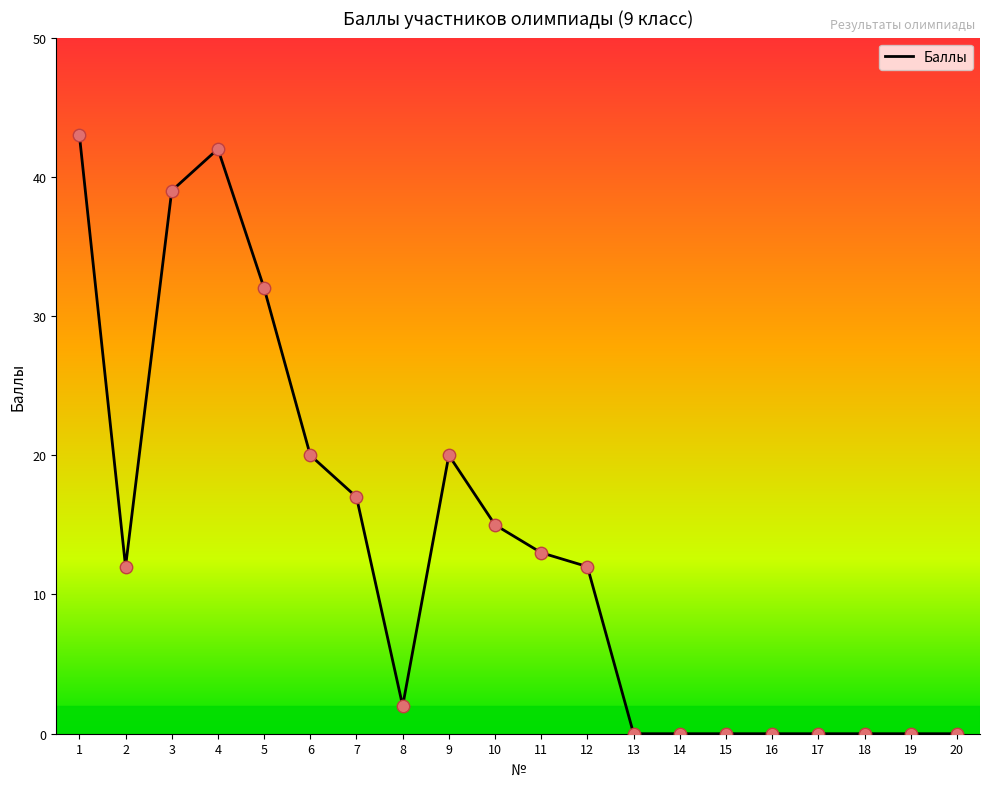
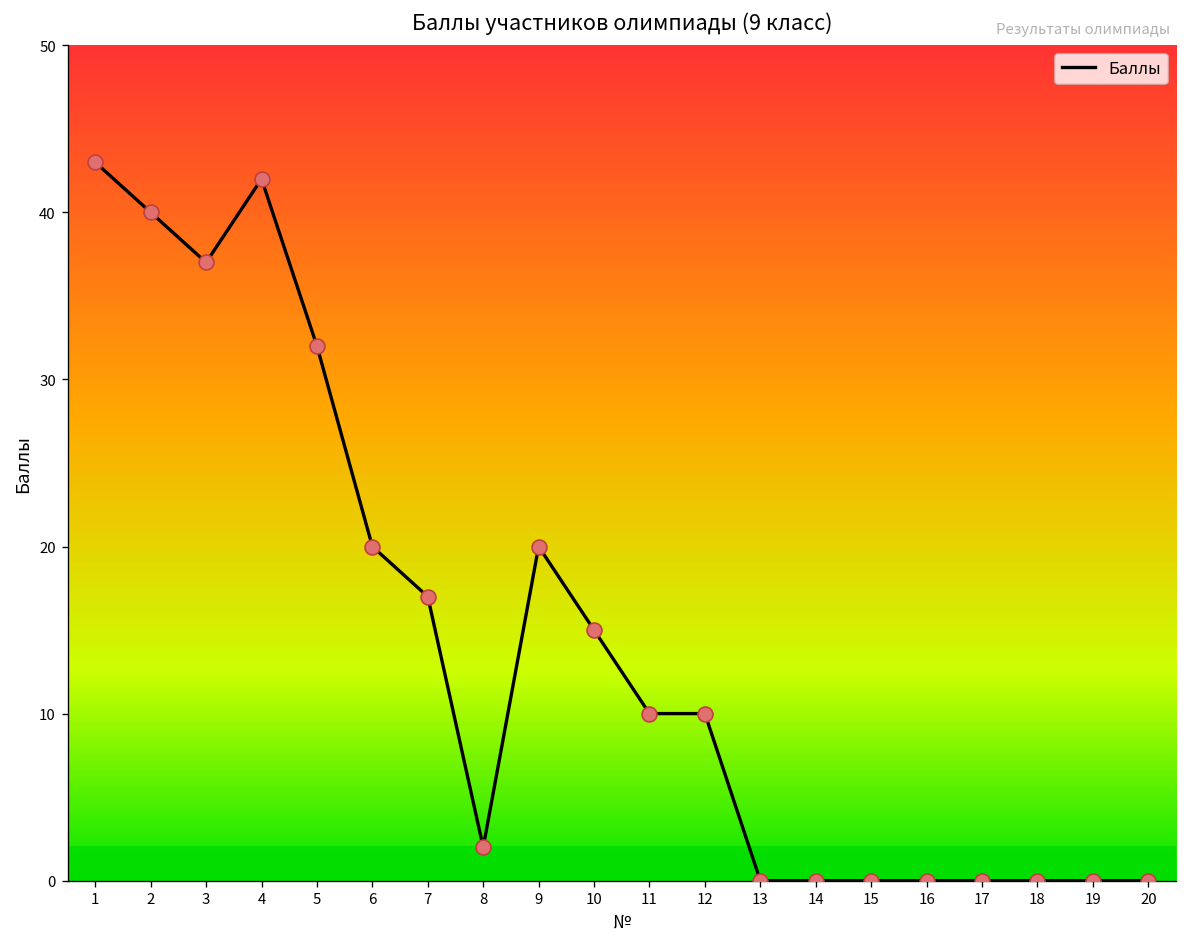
  {
    "1": 43,
-   "2": 12,
-   "3": 39,
+   "2": 40,
+   "3": 37,
    "4": 42,
    "5": 32,
    "6": 20,
    "7": 17,
    "9": 20,
    "10": 15,
-   "11": 13,
-   "12": 12
+   "11": 10,
+   "12": 10
  }
